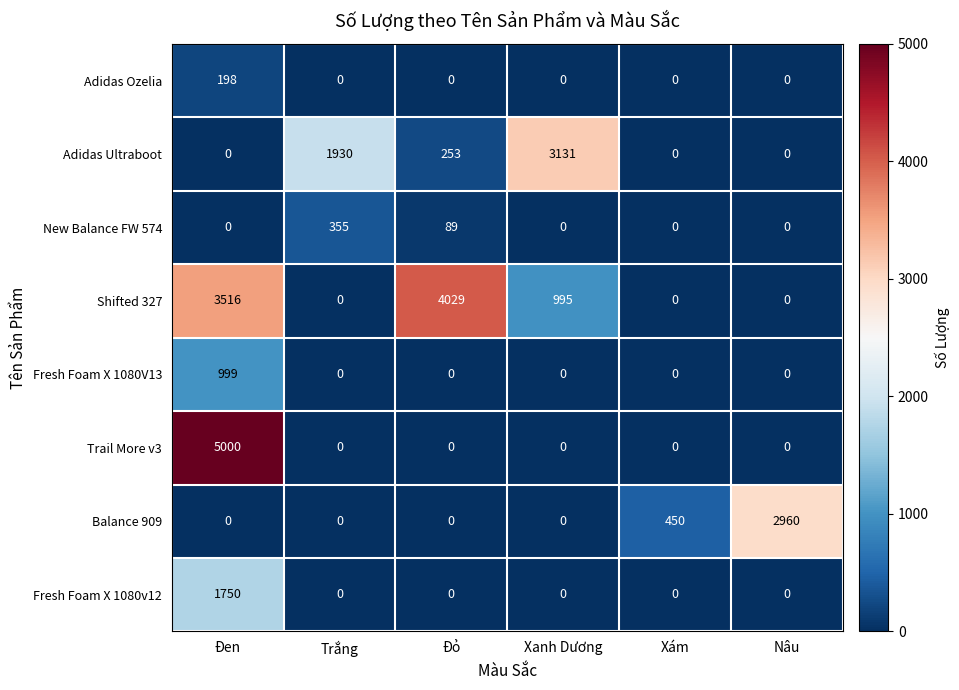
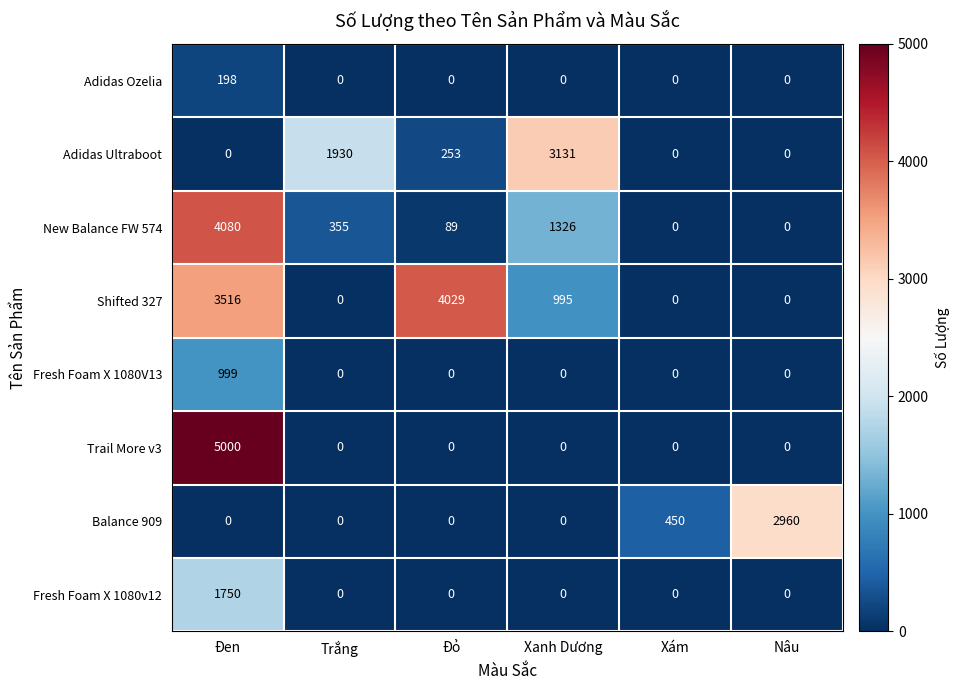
  {
    "Adidas Ozelia": {
      "Đen": 198,
      "Trắng": 0,
      "Đỏ": 0,
      "Xanh Dương": 0,
      "Xám": 0,
      "Nâu": 0
    },
    "Adidas Ultraboot": {
      "Đen": 0,
      "Trắng": 1930,
      "Đỏ": 253,
      "Xanh Dương": 3131,
      "Xám": 0,
      "Nâu": 0
    },
    "New Balance FW 574": {
-     "Đen": 0,
+     "Đen": 4080,
      "Trắng": 355,
      "Đỏ": 89,
-     "Xanh Dương": 0,
+     "Xanh Dương": 1326,
      "Xám": 0,
      "Nâu": 0
    },
    "Shifted 327": {
      "Đen": 3516,
      "Trắng": 0,
      "Đỏ": 4029,
      "Xanh Dương": 995,
      "Xám": 0,
      "Nâu": 0
    },
    "Fresh Foam X 1080V13": {
      "Đen": 999,
      "Trắng": 0,
      "Đỏ": 0,
      "Xanh Dương": 0,
      "Xám": 0,
      "Nâu": 0
    },
    "Trail More v3": {
      "Đen": 5000,
      "Trắng": 0,
      "Đỏ": 0,
      "Xanh Dương": 0,
      "Xám": 0,
      "Nâu": 0
    },
    "Balance 909": {
      "Đen": 0,
      "Trắng": 0,
      "Đỏ": 0,
      "Xanh Dương": 0,
      "Xám": 450,
      "Nâu": 2960
    },
    "Fresh Foam X 1080v12": {
      "Đen": 1750,
      "Trắng": 0,
      "Đỏ": 0,
      "Xanh Dương": 0,
      "Xám": 0,
      "Nâu": 0
    }
  }
